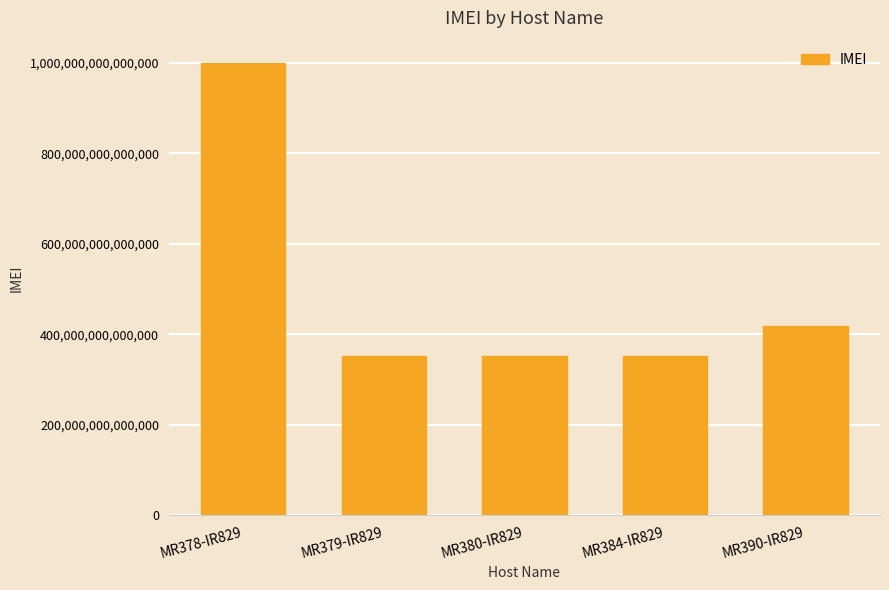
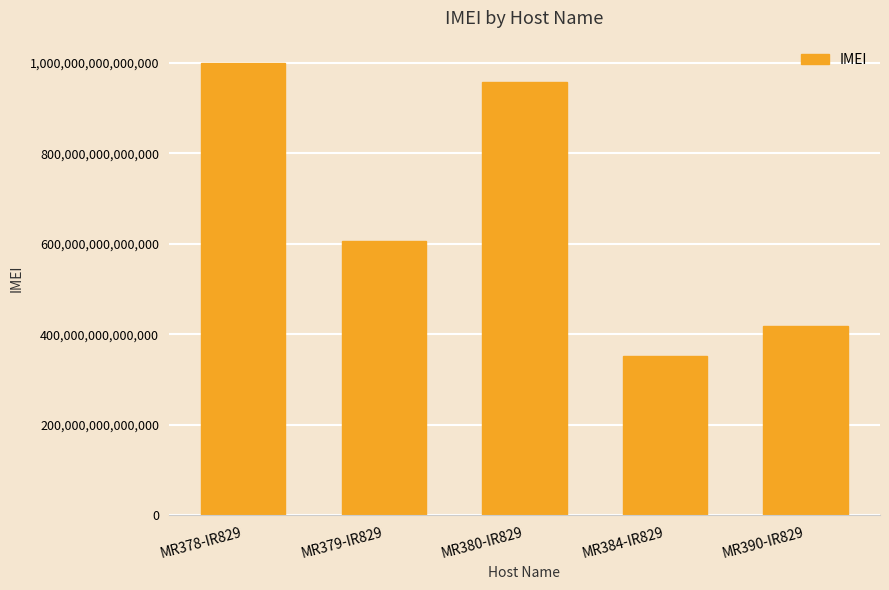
  {
    "MR378-IR829": "1,000,000,000,000,000",
-   "MR379-IR829": "350,000,000,000,000",
-   "MR380-IR829": "350,000,000,000,000",
+   "MR379-IR829": "610,000,000,000,000",
+   "MR380-IR829": "960,000,000,000,000",
    "MR384-IR829": "350,000,000,000,000",
    "MR390-IR829": "420,000,000,000,000"
  }
